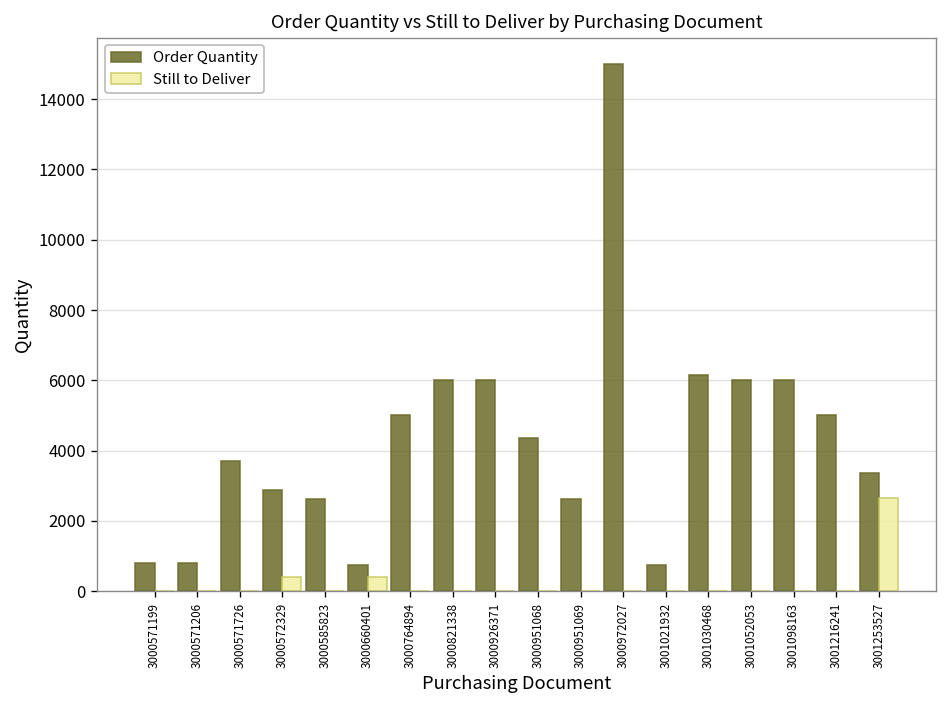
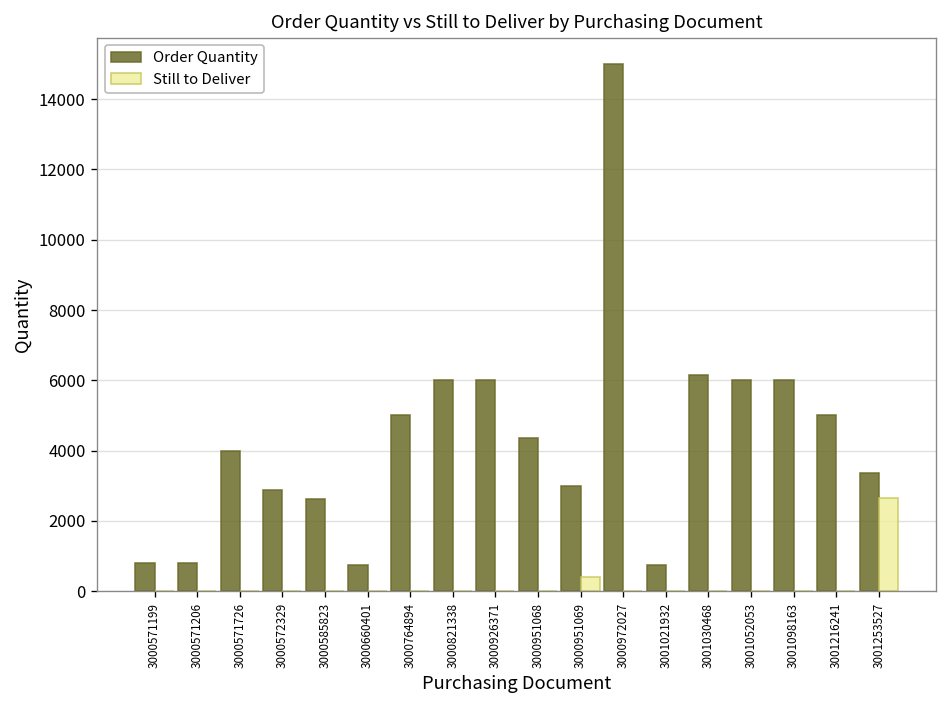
  {
    "Order Quantity": {
      "3000571199": 800,
      "3000571206": 800,
-     "3000571726": 3700,
+     "3000571726": 4000,
      "3000572329": 2900,
      "3000585823": 2600,
      "3000660401": 800,
      "3000764894": 5000,
      "3000821338": 6000,
      "3000926371": 6000,
      "3000951068": 4300,
-     "3000951069": 2600,
+     "3000951069": 3000,
      "3000972027": 15000,
      "3001021932": 800,
      "3001030468": 6200,
      "3001052053": 6000,
      "3001098163": 6000,
      "3001216241": 5000,
      "3001253527": 3400
    },
    "Still to Deliver": {
      "3000571199": 0,
      "3000571206": 0,
      "3000571726": 0,
-     "3000572329": 400,
+     "3000572329": 0,
      "3000585823": 0,
-     "3000660401": 400,
+     "3000660401": 0,
      "3000764894": 0,
      "3000821338": 0,
      "3000926371": 0,
      "3000951068": 0,
-     "3000951069": 0,
+     "3000951069": 400,
      "3000972027": 0,
      "3001021932": 0,
      "3001030468": 0,
      "3001052053": 0,
      "3001098163": 0,
      "3001216241": 0,
      "3001253527": 2700
    }
  }
